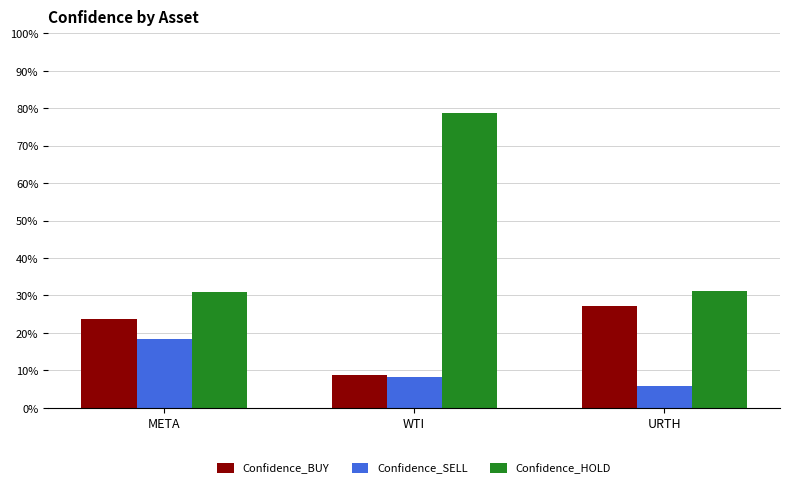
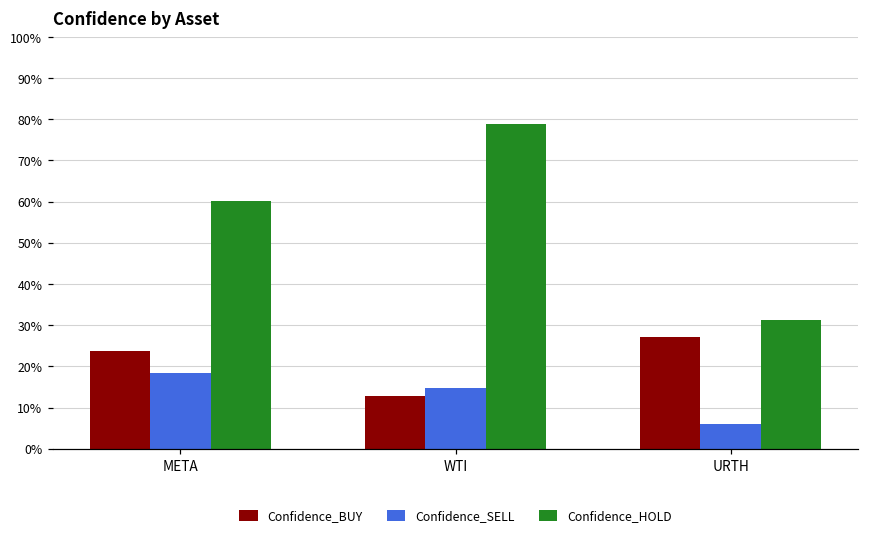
  {
    "Confidence_BUY": {
      "META": "24%",
-     "WTI": "9%",
+     "WTI": "13%",
      "URTH": "27%"
    },
    "Confidence_SELL": {
      "META": "18%",
-     "WTI": "8%",
+     "WTI": "15%",
      "URTH": "6%"
    },
    "Confidence_HOLD": {
-     "META": "31%",
+     "META": "60%",
      "WTI": "79%",
      "URTH": "31%"
    }
  }
